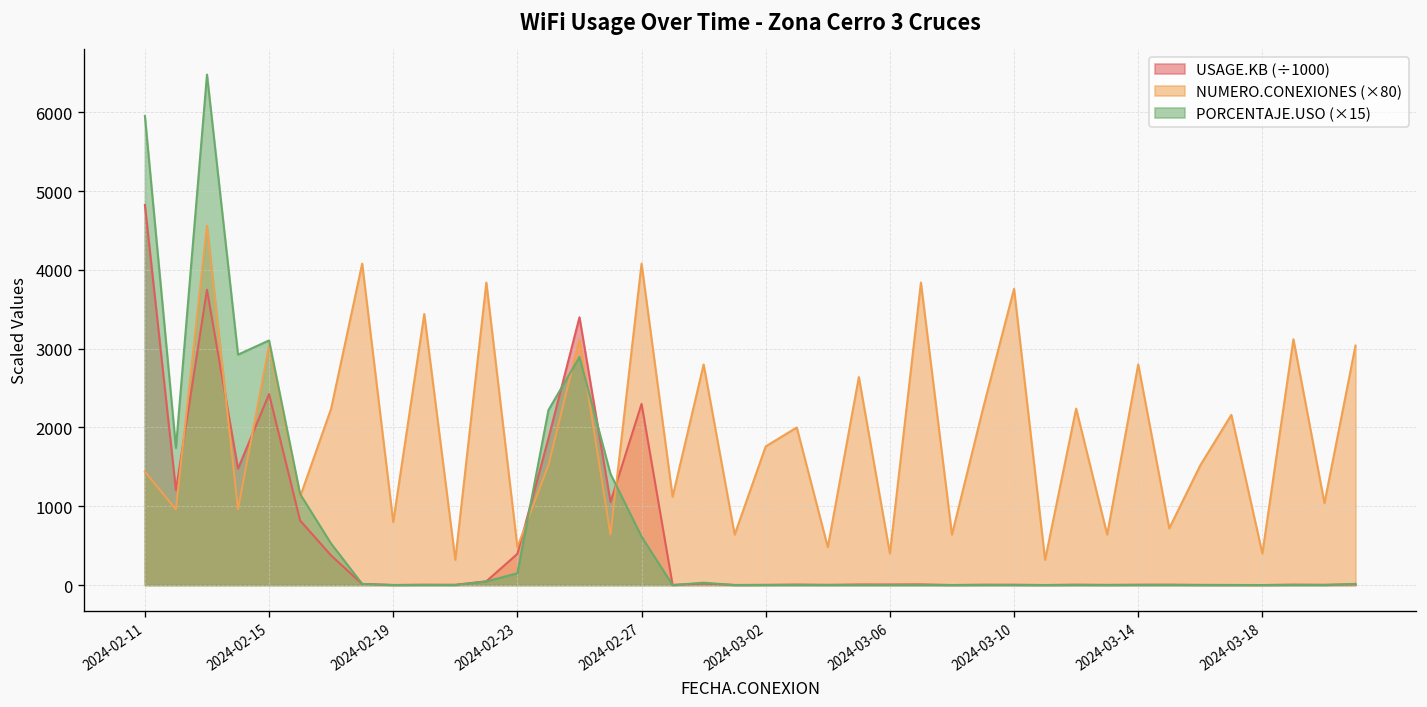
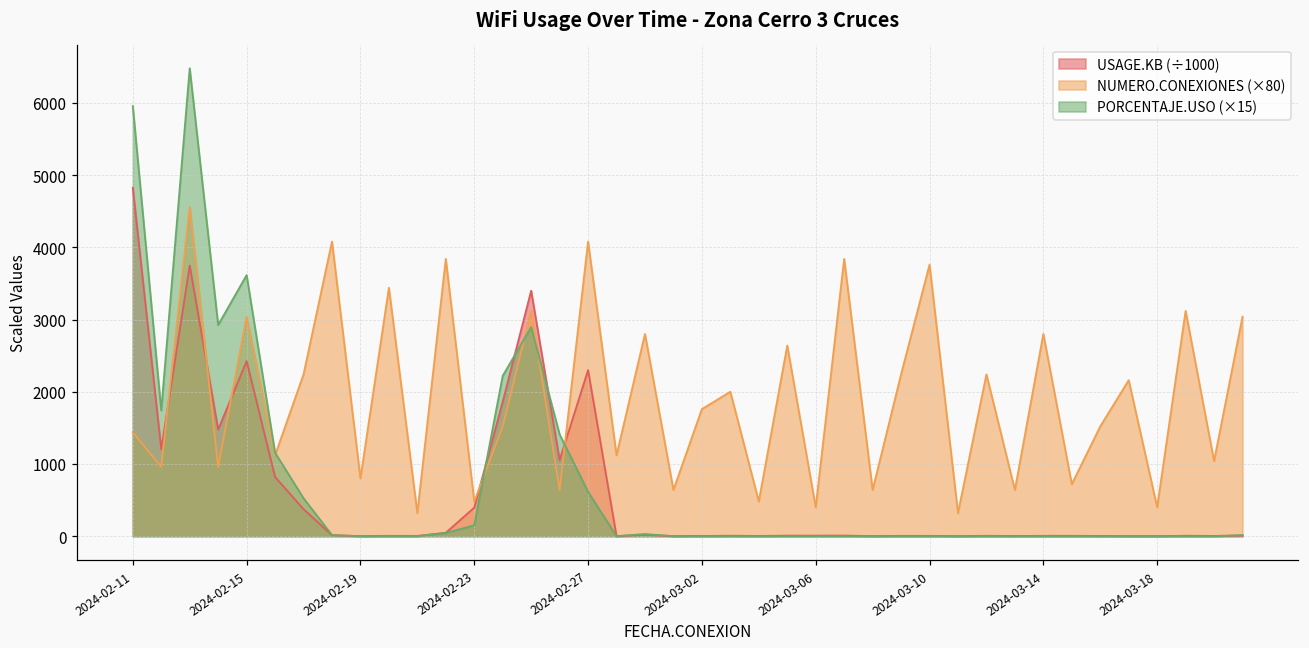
  {
    "PORCENTAJE.USO (×15)": {
      "2024-02-11": 6000,
-     "2024-02-15": 3100,
+     "2024-02-15": 3600,
      "2024-02-23": 200,
      "2024-02-27": 600
    }
  }
